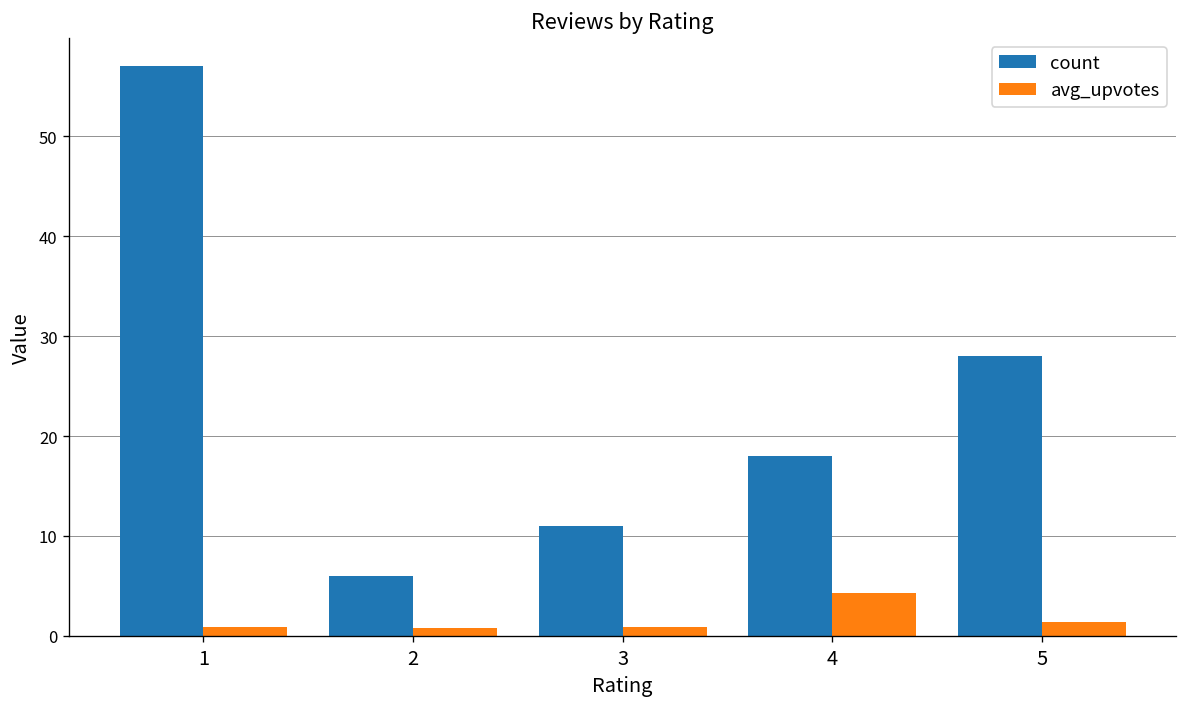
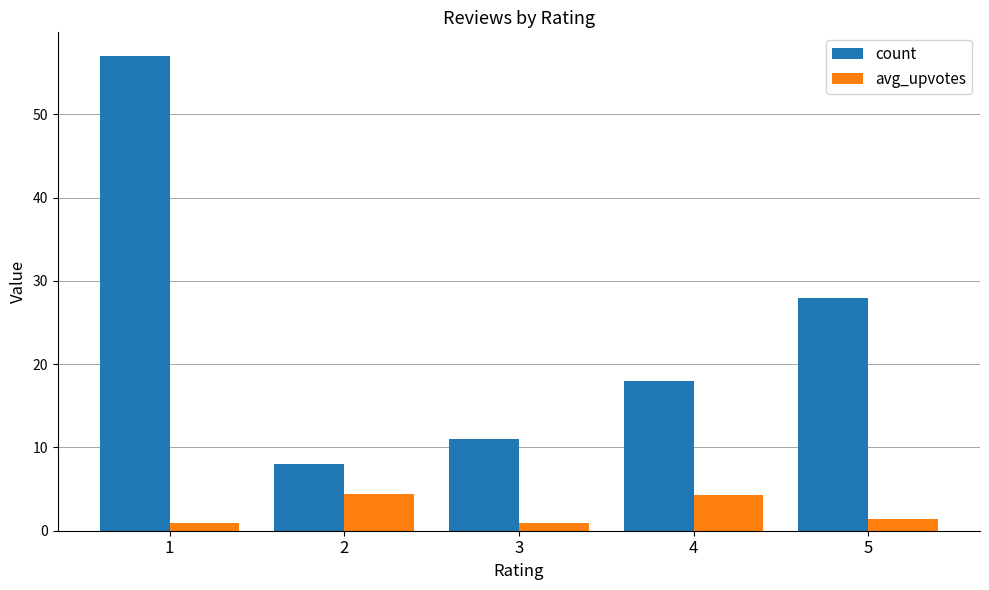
  {
    "count": {
      "1": 57,
-     "2": 6,
+     "2": 8,
      "3": 11,
      "4": 18,
      "5": 28
    },
    "avg_upvotes": {
      "1": 1,
-     "2": 1,
+     "2": 4,
      "3": 1,
      "4": 4,
      "5": 1
    }
  }
